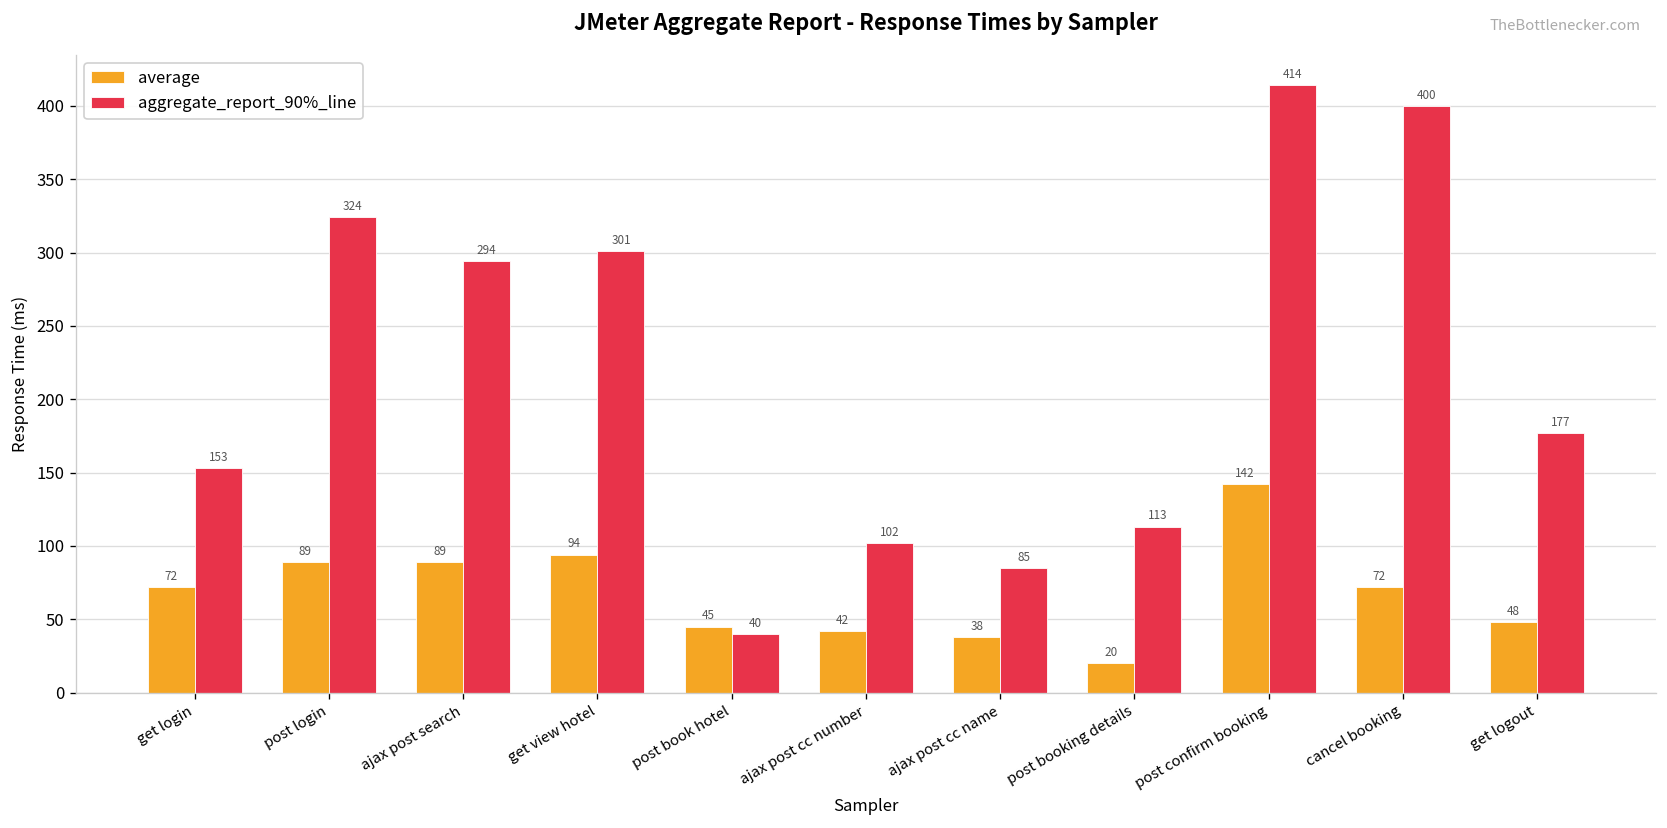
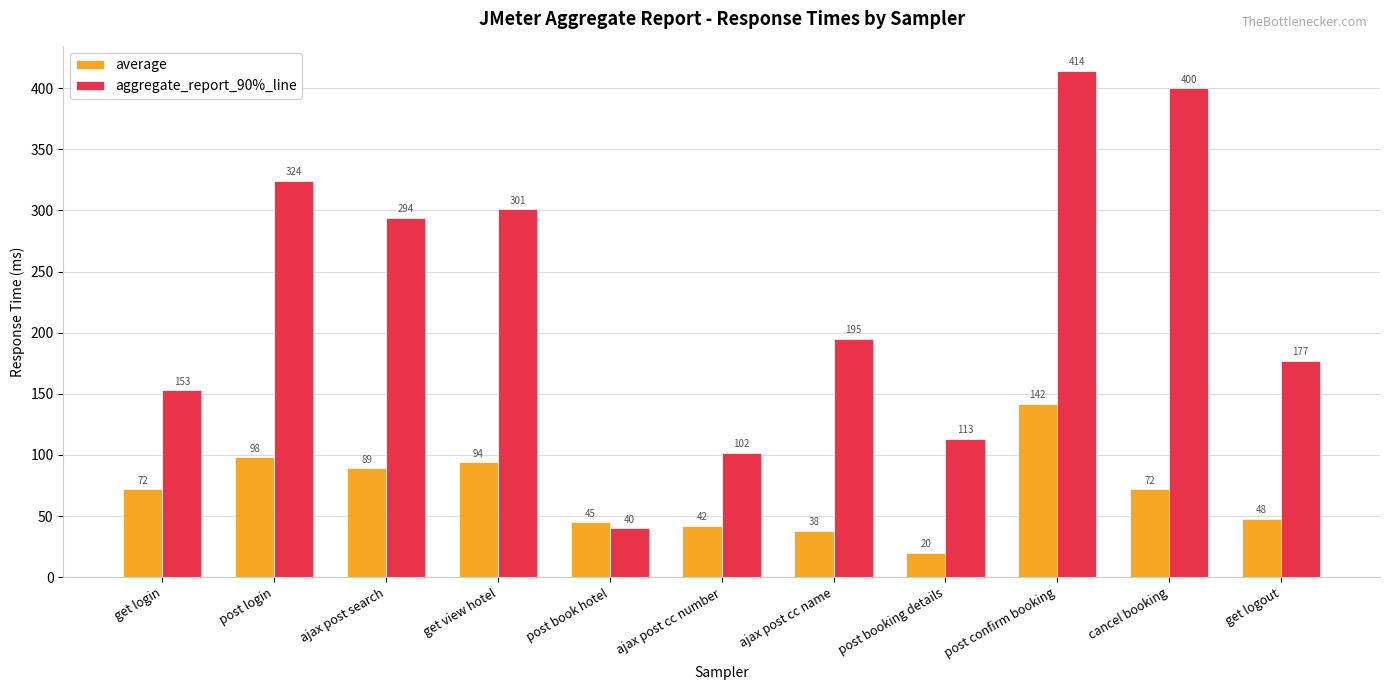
  {
    "average": {
      "get login": 72,
-     "post login": 89,
+     "post login": 98,
      "ajax post search": 89,
      "get view hotel": 94,
      "post book hotel": 45,
      "ajax post cc number": 42,
      "ajax post cc name": 38,
      "post booking details": 20,
      "post confirm booking": 142,
      "cancel booking": 72,
      "get logout": 48
    },
    "aggregate_report_90%_line": {
      "get login": 153,
      "post login": 324,
      "ajax post search": 294,
      "get view hotel": 301,
      "post book hotel": 40,
      "ajax post cc number": 102,
-     "ajax post cc name": 85,
+     "ajax post cc name": 195,
      "post booking details": 113,
      "post confirm booking": 414,
      "cancel booking": 400,
      "get logout": 177
    }
  }
